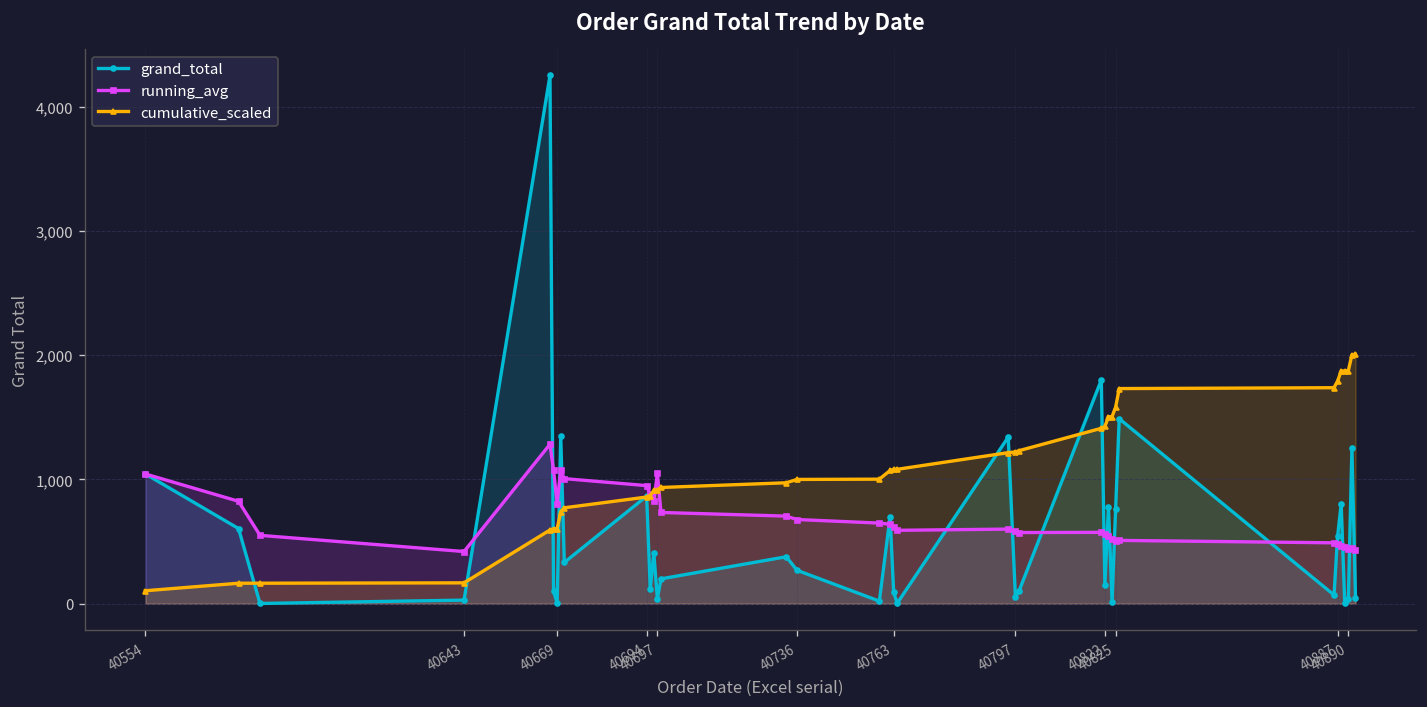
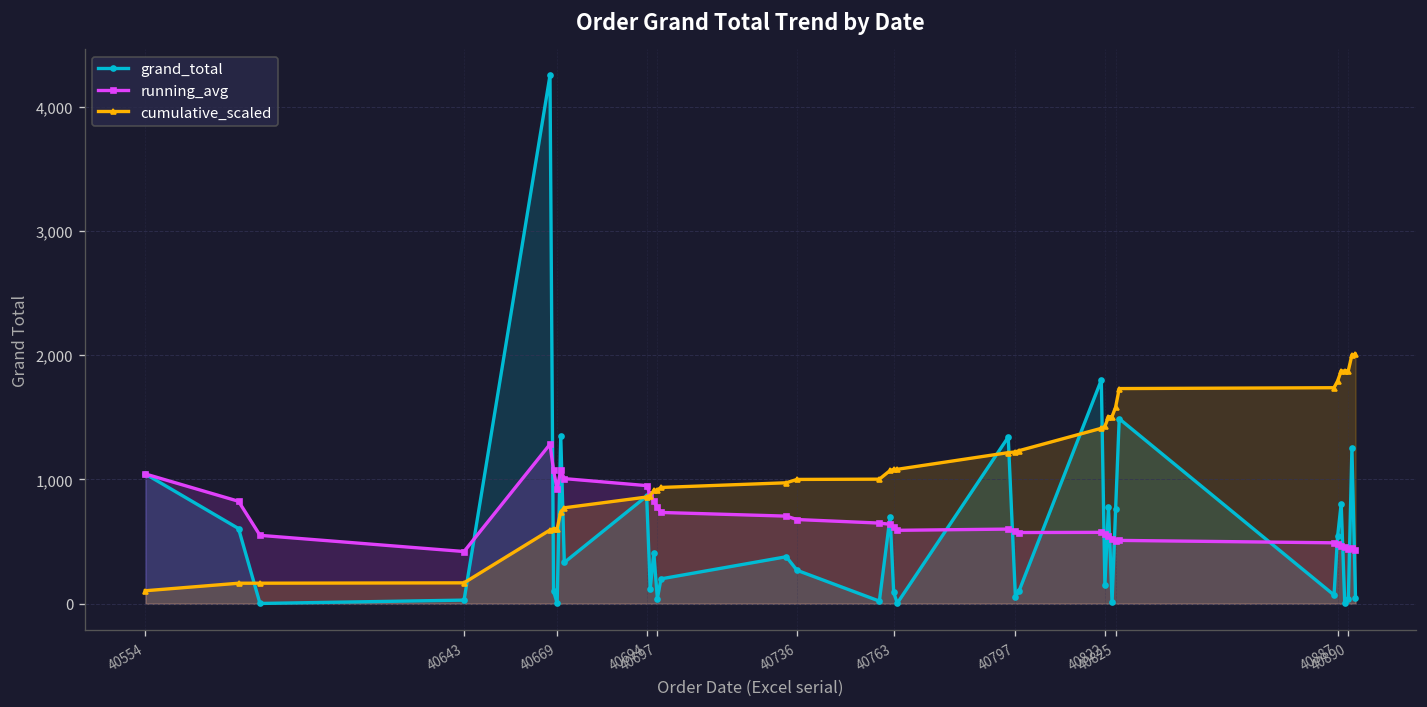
  {
    "grand_total": {
      "40643": "30",
      "40669": "10",
      "40697": "40",
      "40736": "270",
      "40763": "90",
      "40797": "60",
      "40822": "150",
      "40825": "770",
      "40887": "540",
      "40890": "30"
    },
    "running_avg": {
      "40643": "420",
-     "40669": "810",
+     "40669": "920",
      "40694": "950",
-     "40697": "1,050",
+     "40697": "770",
      "40736": "680",
      "40763": "620",
      "40797": "580",
      "40822": "560",
      "40825": "510",
      "40887": "480",
      "40890": "440"
    },
    "cumulative_scaled": {
      "40554": "100",
      "40643": "170",
      "40669": "600",
      "40697": "920",
      "40736": "1,000",
      "40763": "1,080",
      "40797": "1,220",
      "40822": "1,430",
      "40825": "1,580",
      "40887": "1,790",
      "40890": "1,880"
    }
  }
